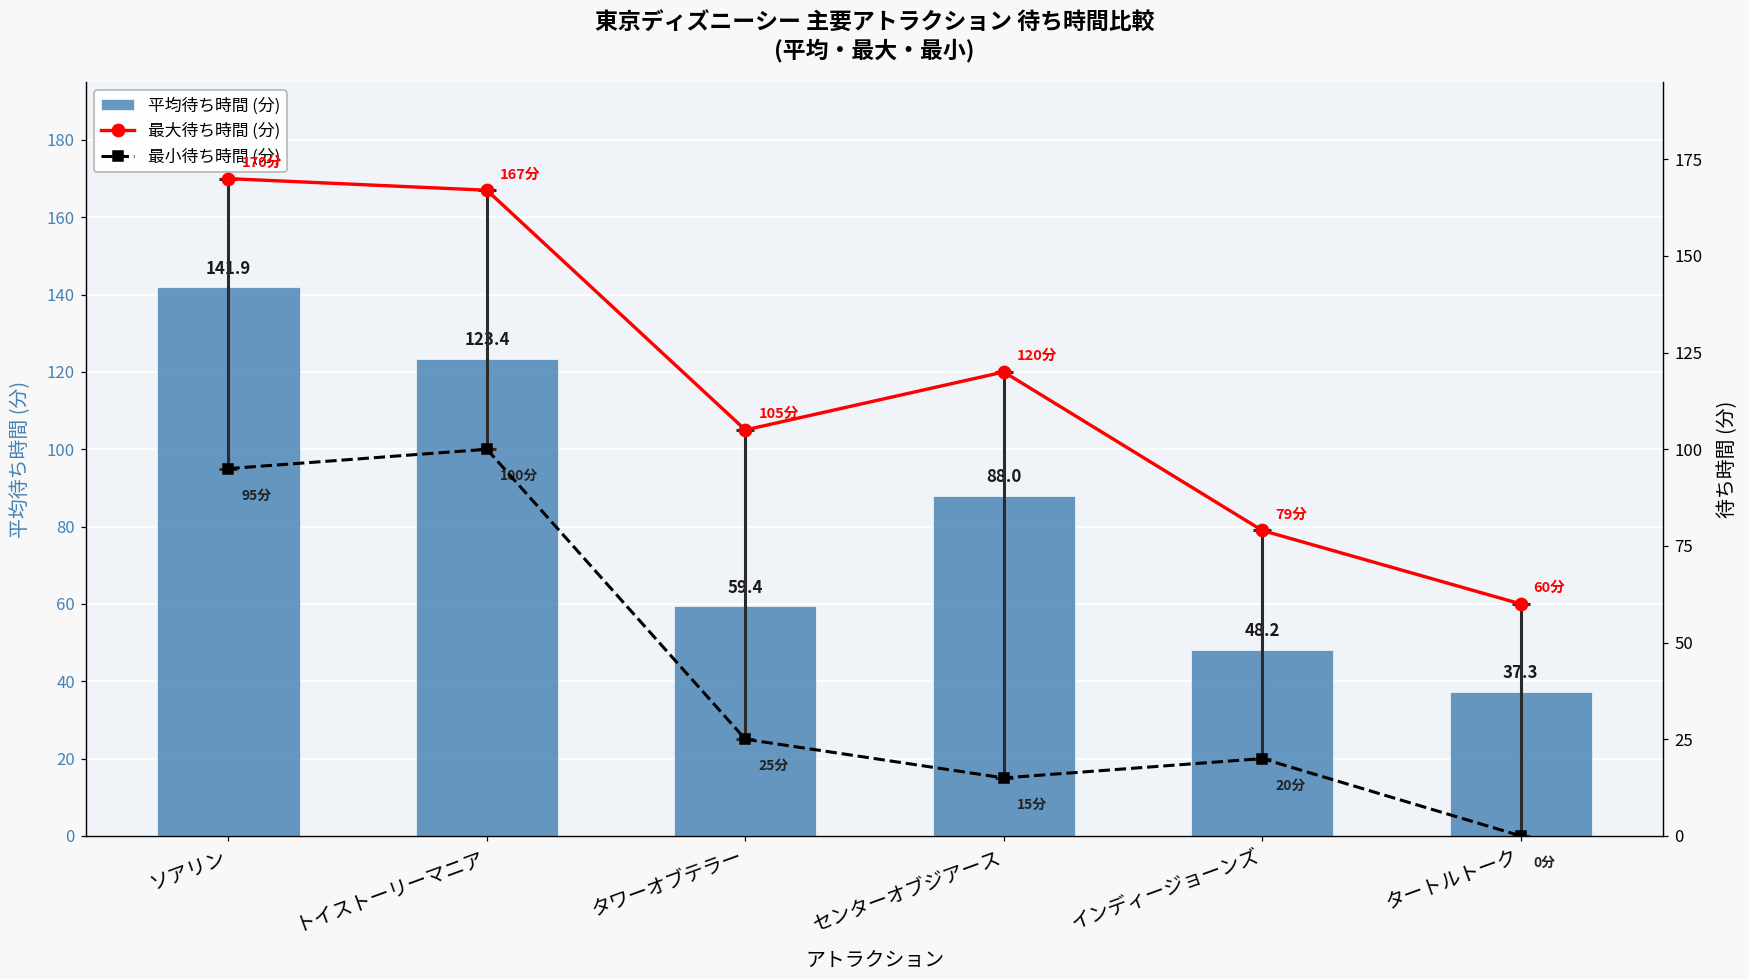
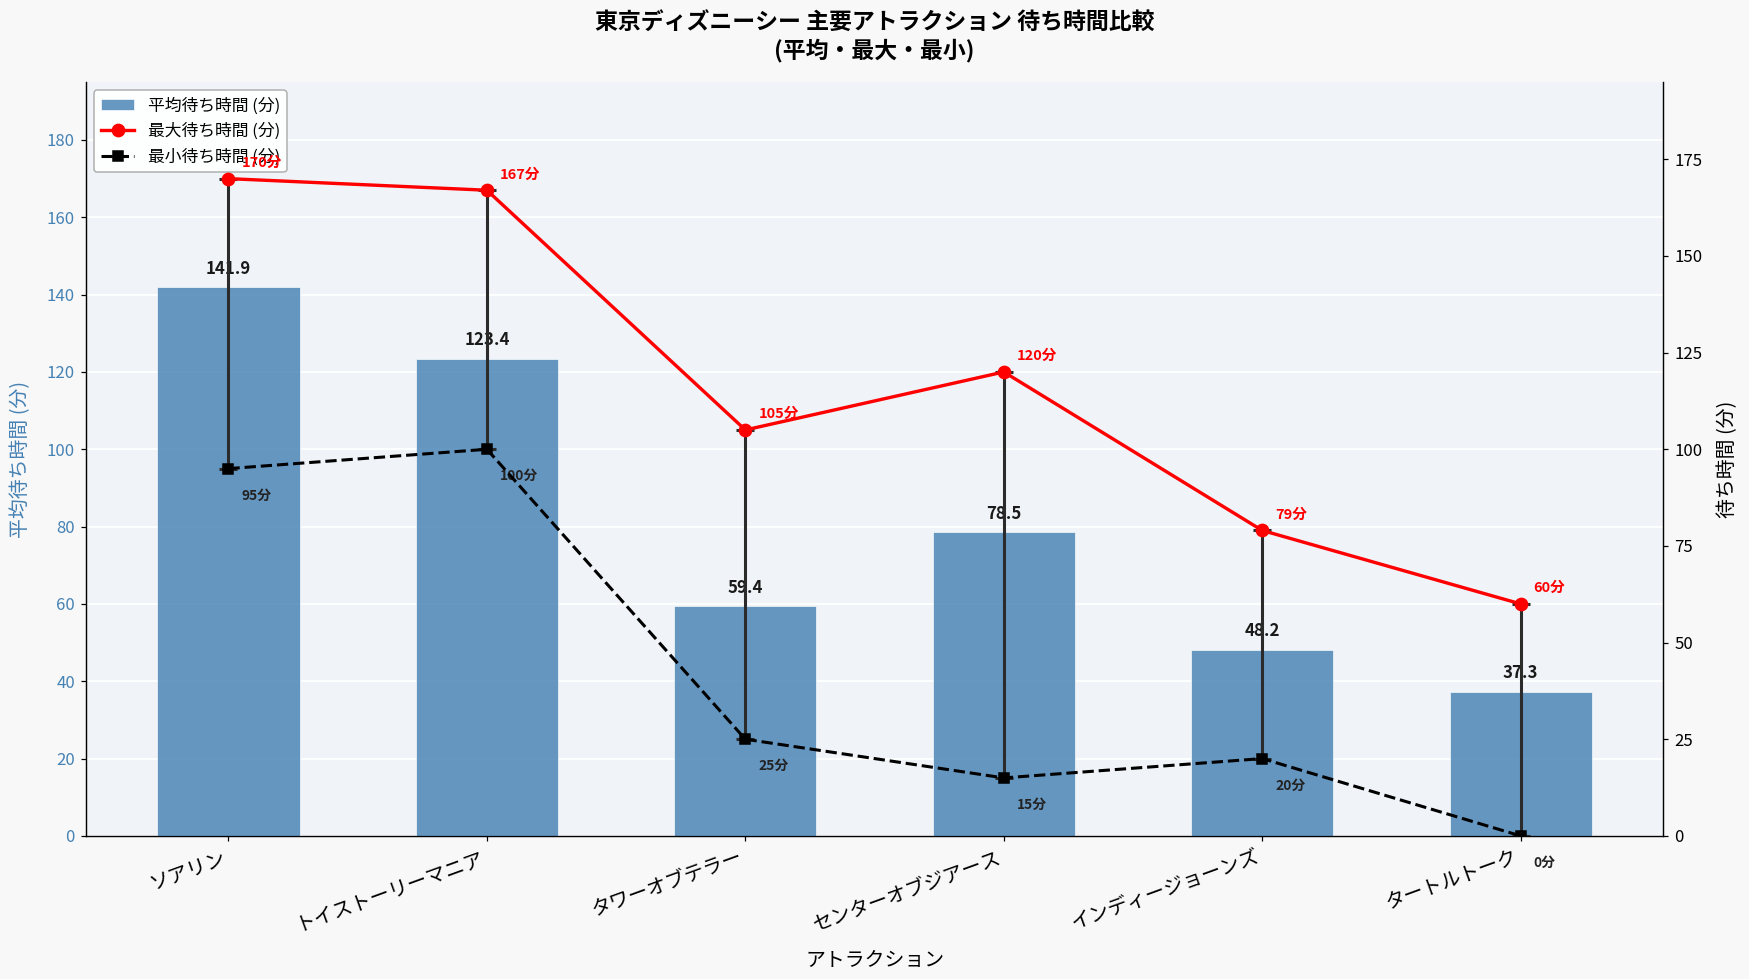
  {
    "最小待ち時間 (分)": {
      "ソアリン": "95分",
      "トイストーリーマニア": "100分",
      "タワーオブテラー": "25分",
      "センターオブジアース": "15分",
      "インディージョーンズ": "20分",
      "タートルトーク": "0分"
    },
    "平均待ち時間 (分)": {
      "ソアリン": "141.9",
      "トイストーリーマニア": "123.4",
      "タワーオブテラー": "59.4",
-     "センターオブジアース": "88.0",
+     "センターオブジアース": "78.5",
      "インディージョーンズ": "48.2",
      "タートルトーク": "37.3"
    },
    "最大待ち時間 (分)": {
      "トイストーリーマニア": "167分",
      "タワーオブテラー": "105分",
      "センターオブジアース": "120分",
      "インディージョーンズ": "79分",
      "タートルトーク": "60分"
    }
  }
